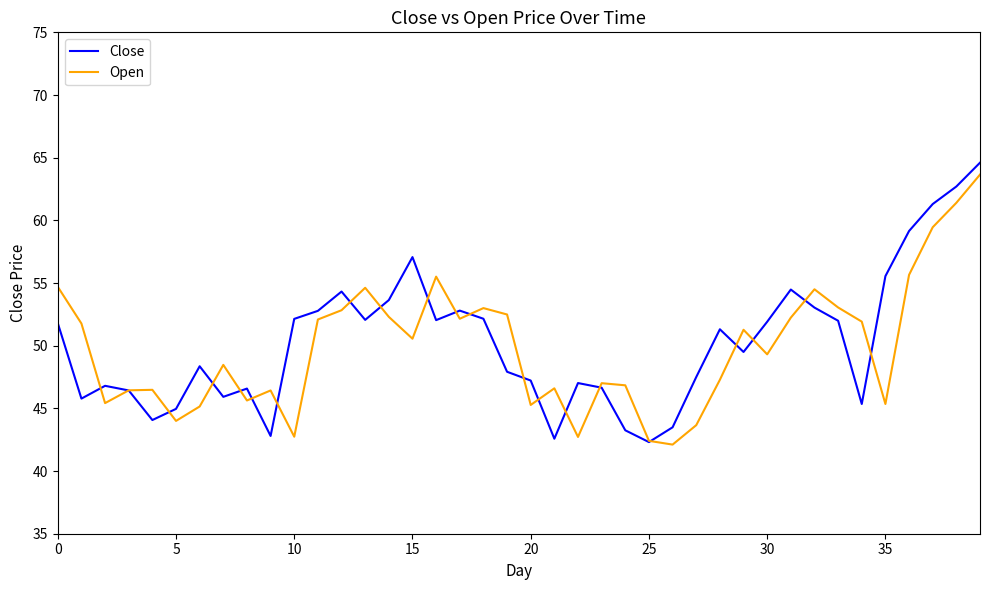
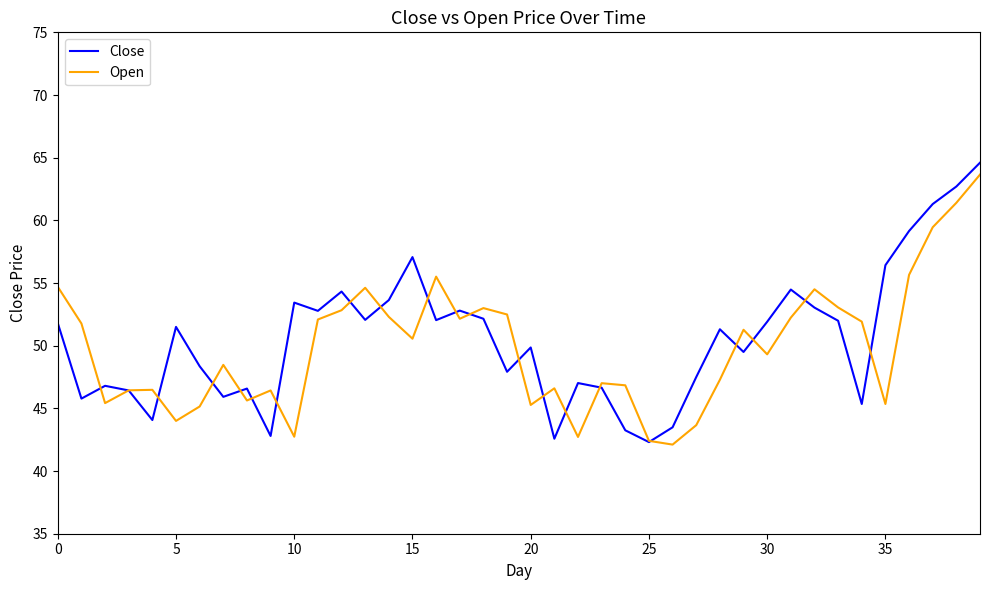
  {
    "Close": {
      "0": 51.8,
-     "5": 45.0,
-     "10": 52.1,
+     "5": 51.5,
+     "10": 53.4,
      "15": 57.1,
-     "20": 47.2,
+     "20": 49.9,
      "30": 51.9,
-     "35": 55.5
+     "35": 56.4
    },
    "Open": {
      "0": 54.7,
      "5": 44.0,
      "10": 42.7,
      "15": 50.6,
      "20": 45.3,
      "30": 49.3,
      "35": 45.3
    }
  }
